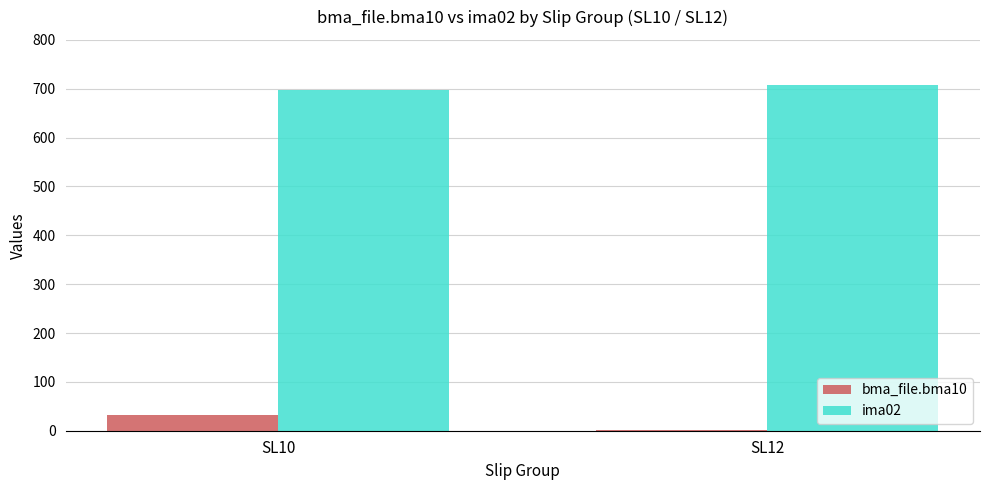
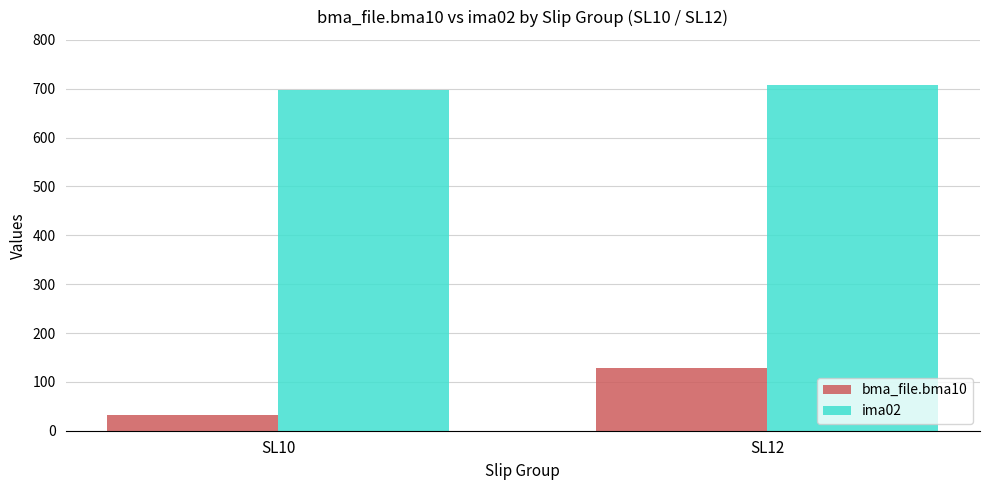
  {
    "bma_file.bma10": {
      "SL10": 30,
-     "SL12": 0
+     "SL12": 130
    },
    "ima02": {
      "SL10": 700,
      "SL12": 710
    }
  }
